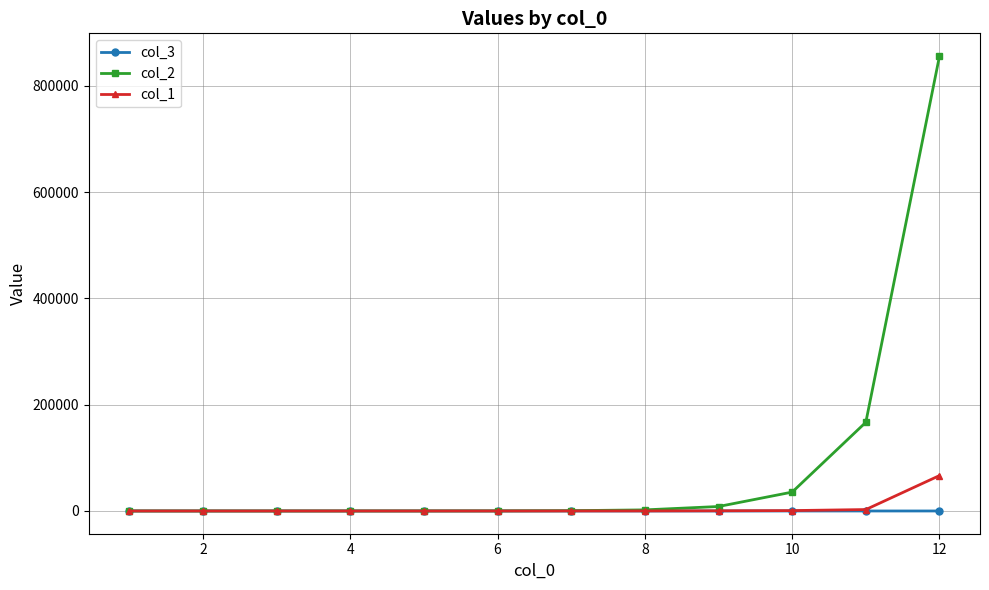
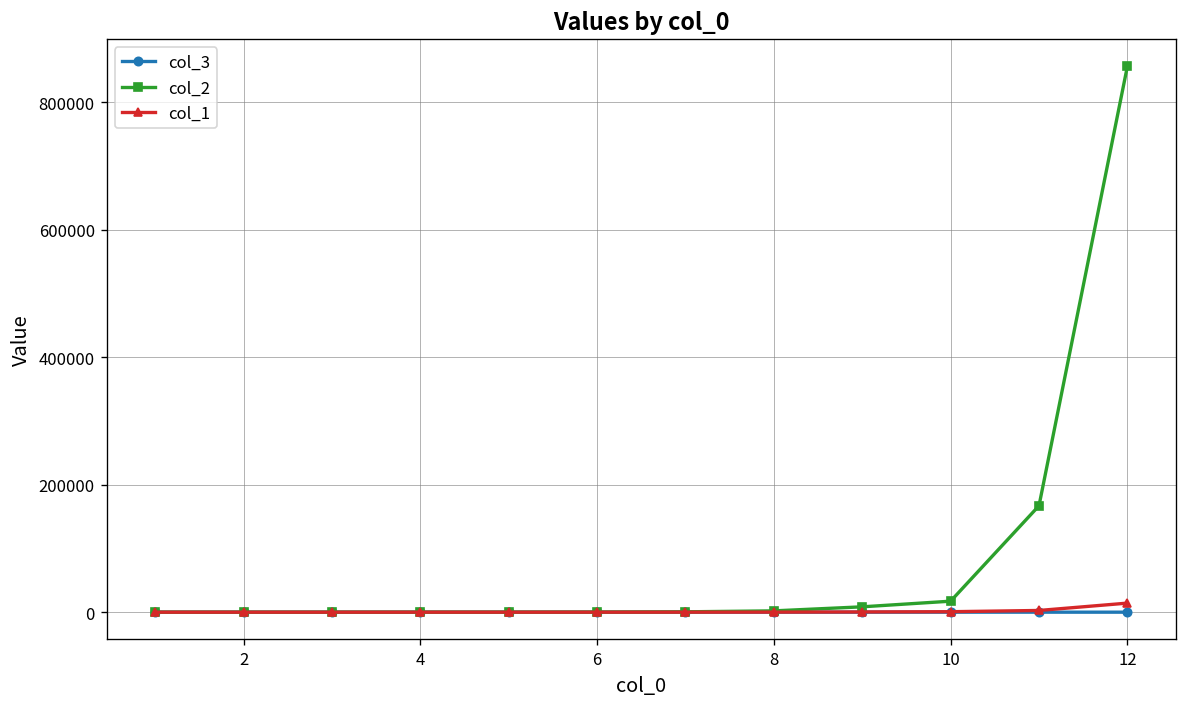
  {
    "col_3": {
      "12": 0
    },
    "col_2": {
-     "10": 40000,
+     "10": 20000,
      "12": 860000
    },
    "col_1": {
-     "12": 70000
+     "12": 10000
    }
  }
